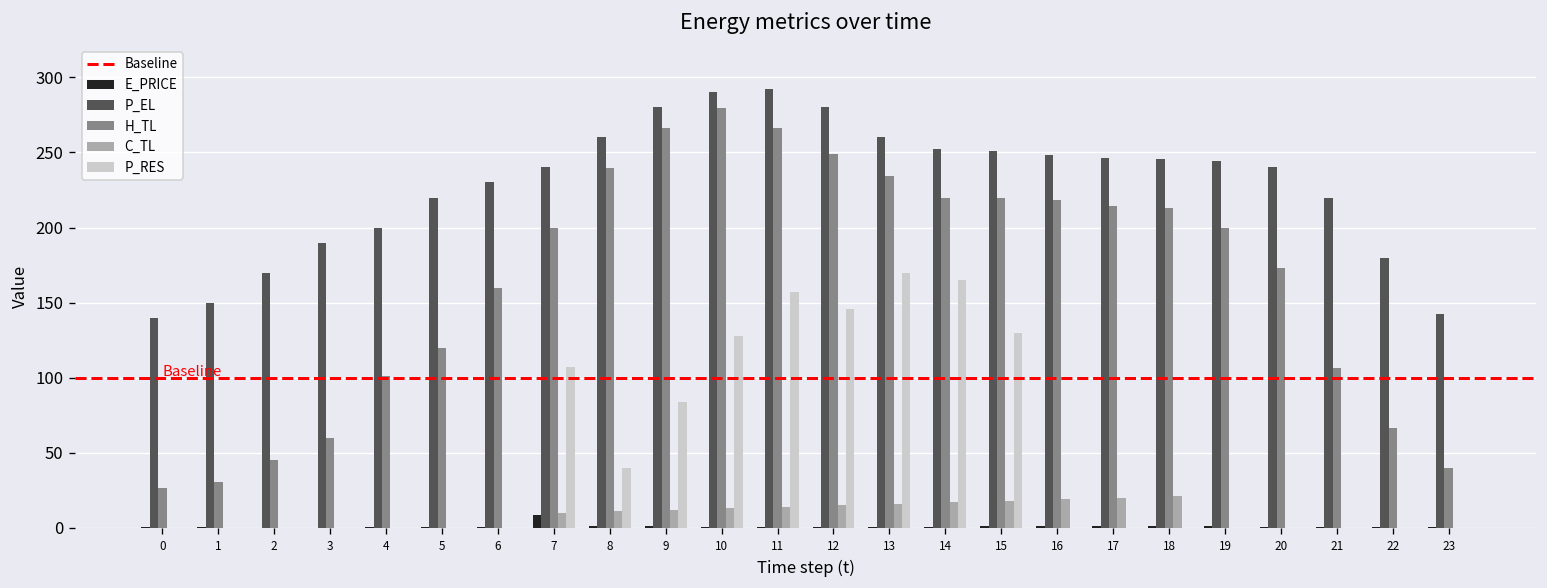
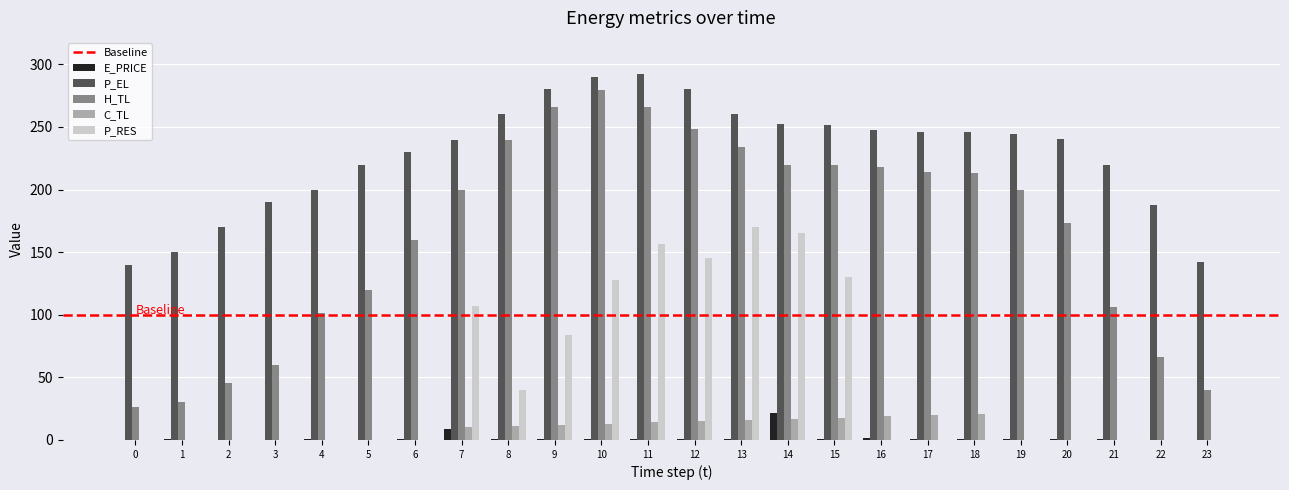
  {
    "E_PRICE": {
      "7": 9,
-     "14": 1
+     "14": 22
    },
    "P_EL": {
      "0": 140,
      "1": 150,
      "2": 170,
      "3": 190,
      "4": 200,
      "5": 220,
      "6": 230,
      "7": 240,
      "8": 260,
      "9": 280,
      "10": 290,
      "11": 292,
      "12": 280,
      "13": 260,
      "14": 252,
      "15": 251,
      "16": 248,
      "17": 246,
      "18": 246,
      "19": 244,
      "20": 240,
      "21": 220,
-     "22": 180,
+     "22": 188,
      "23": 142
    }
  }
